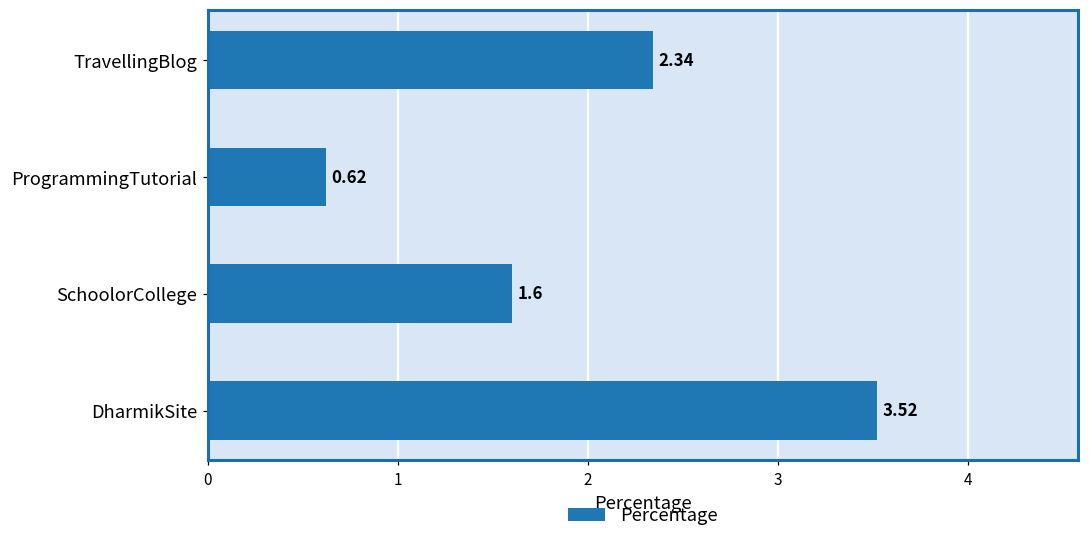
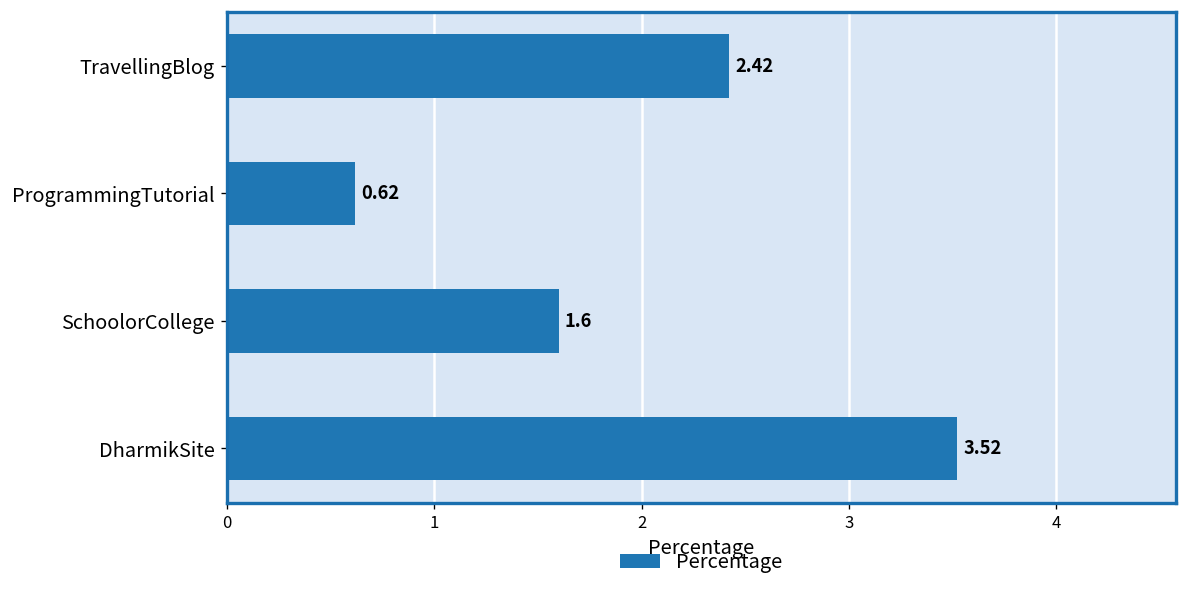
  {
-   "TravellingBlog": 2.34,
+   "TravellingBlog": 2.42,
    "ProgrammingTutorial": 0.62,
    "SchoolorCollege": 1.6,
    "DharmikSite": 3.52
  }
